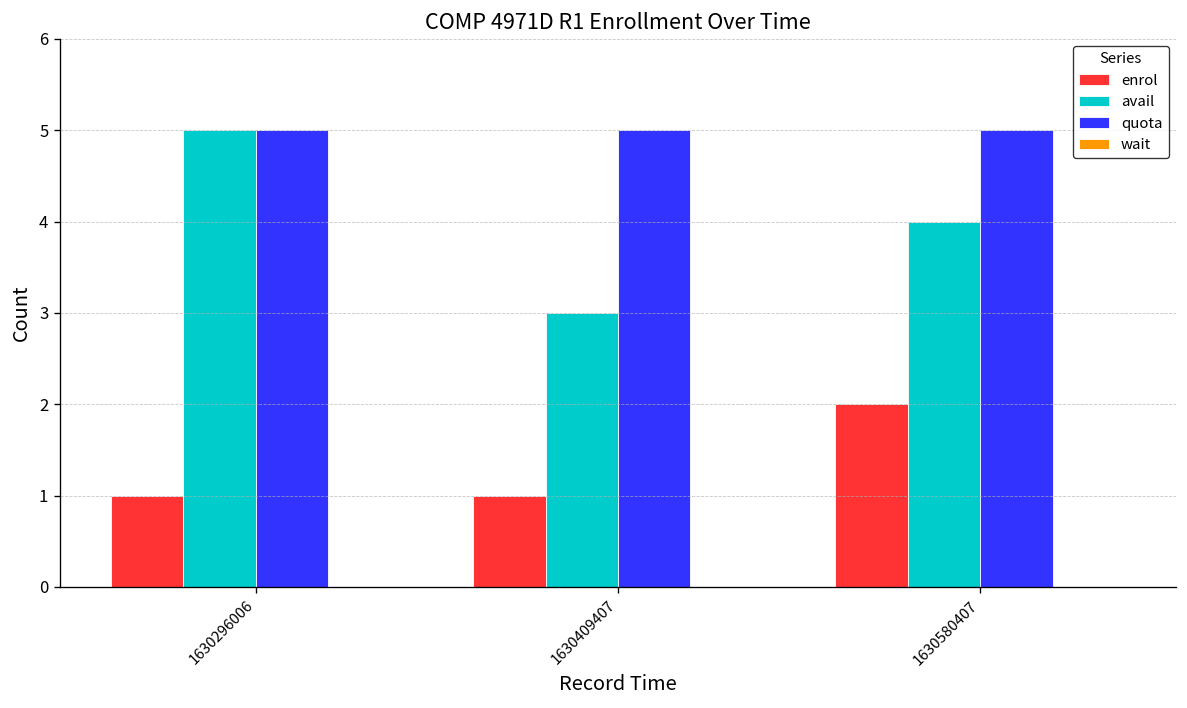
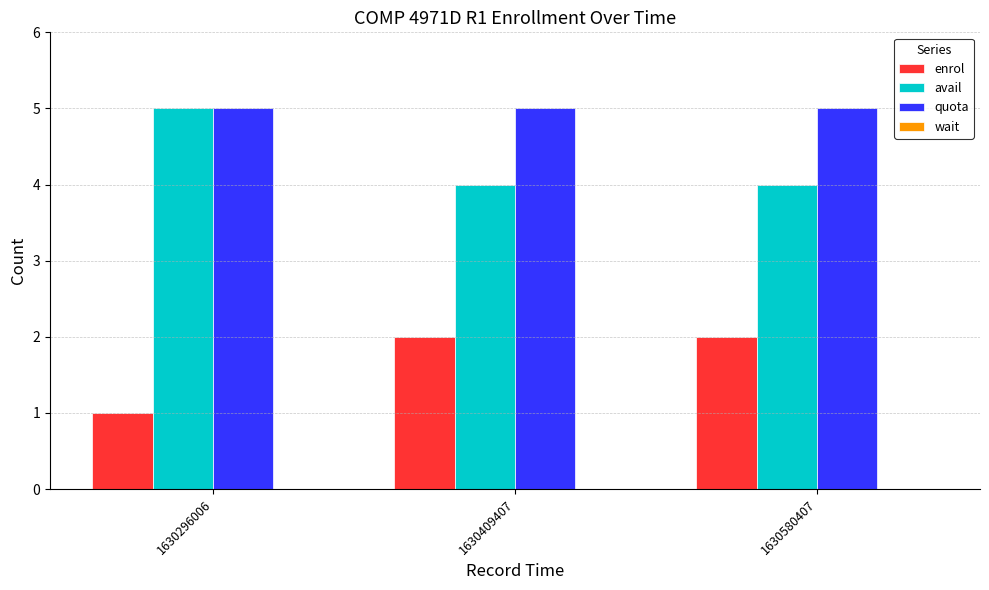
  {
    "enrol": {
      "1630296006": 1,
-     "1630409407": 1,
+     "1630409407": 2,
      "1630580407": 2
    },
    "avail": {
      "1630296006": 5,
-     "1630409407": 3,
+     "1630409407": 4,
      "1630580407": 4
    },
    "quota": {
      "1630296006": 5,
      "1630409407": 5,
      "1630580407": 5
    },
    "wait": {
      "1630296006": 0,
      "1630409407": 0,
      "1630580407": 0
    }
  }
